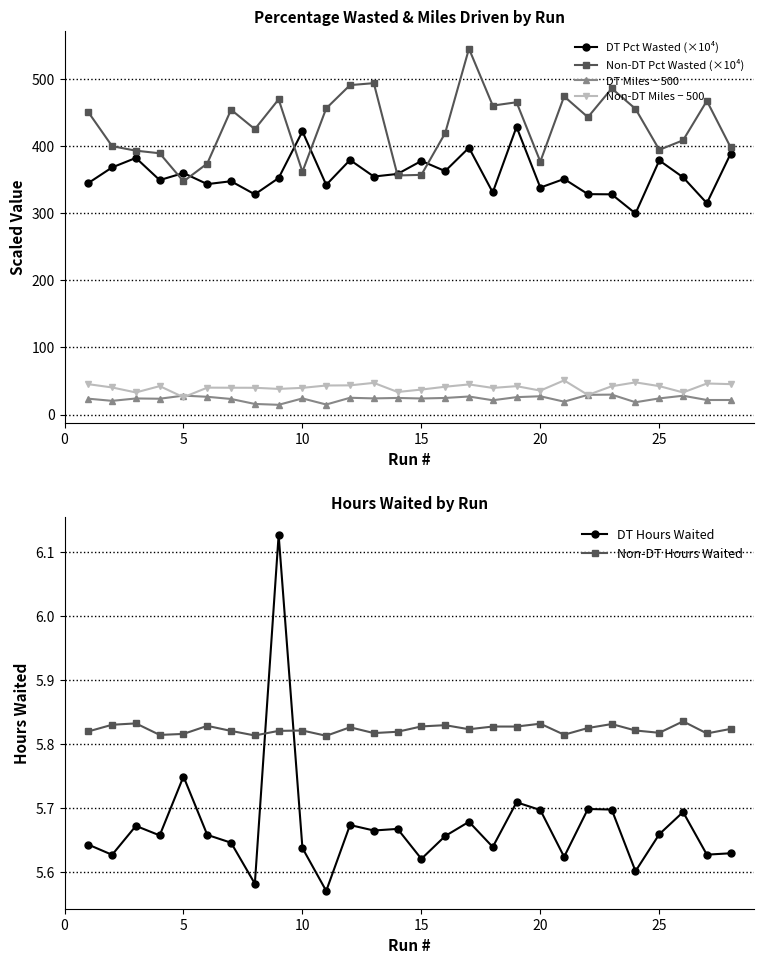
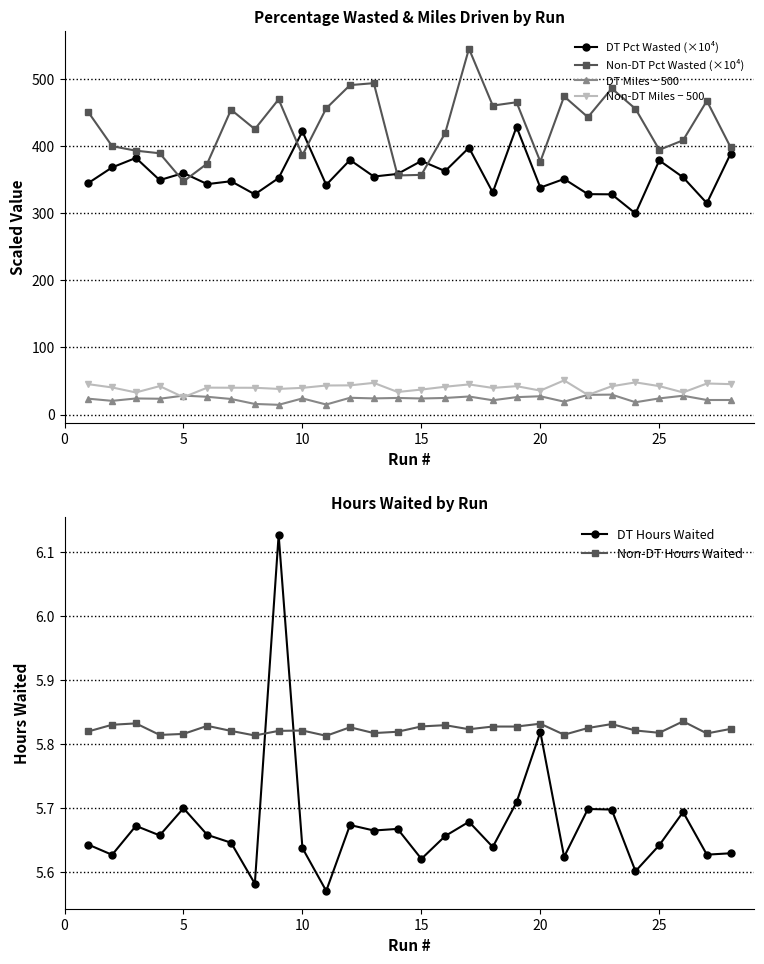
  {
    "Percentage Wasted & Miles Driven by Run": {
      "DT Pct Wasted (×10⁴)": {
        "5": 360,
        "10": 420,
        "15": 380,
        "20": 340,
        "25": 380
      },
      "Non-DT Pct Wasted (×10⁴)": {
        "5": 350,
-       "10": 360,
+       "10": 390,
        "15": 360,
        "20": 380,
        "25": 390
      },
      "DT Miles − 500": {
        "10": 20,
        "15": 20,
        "20": 30,
        "25": 20
      },
      "Non-DT Miles − 500": {
        "10": 40,
        "15": 40,
        "20": 40,
        "25": 40
      }
    },
    "Hours Waited by Run": {
      "DT Hours Waited": {
-       "5": 5.75,
+       "5": 5.70,
        "10": 5.64,
        "15": 5.62,
-       "20": 5.70,
-       "25": 5.66
+       "20": 5.82,
+       "25": 5.64
      },
      "Non-DT Hours Waited": {
        "5": 5.82,
        "10": 5.82,
        "15": 5.83,
        "20": 5.83,
        "25": 5.82
      }
    }
  }
